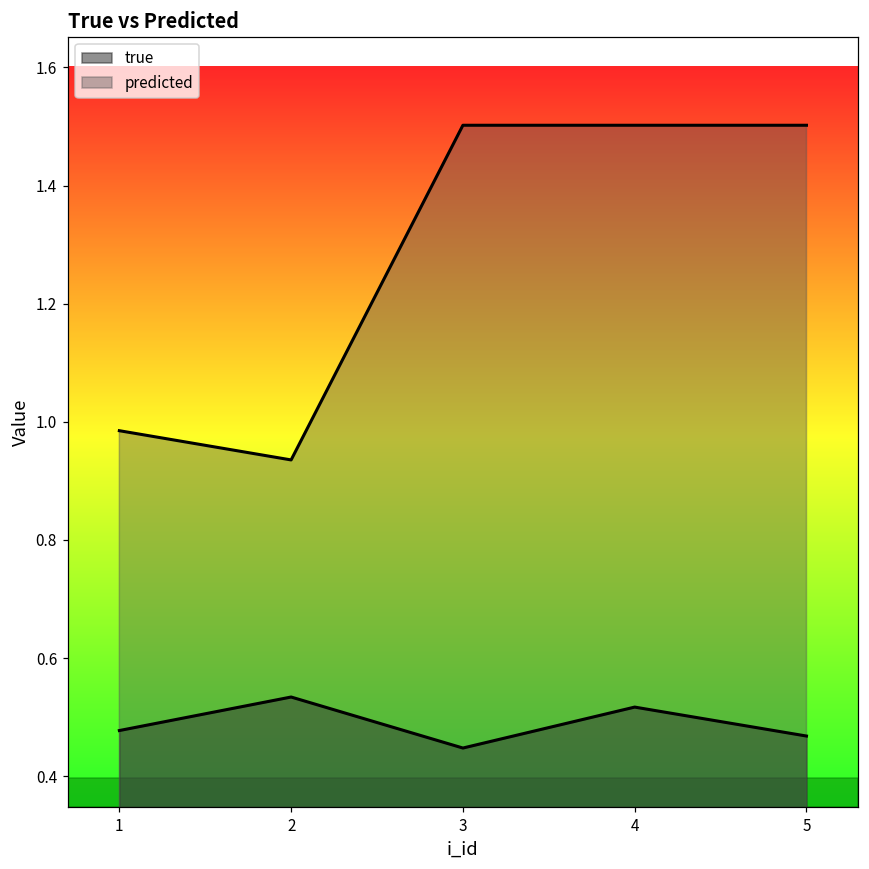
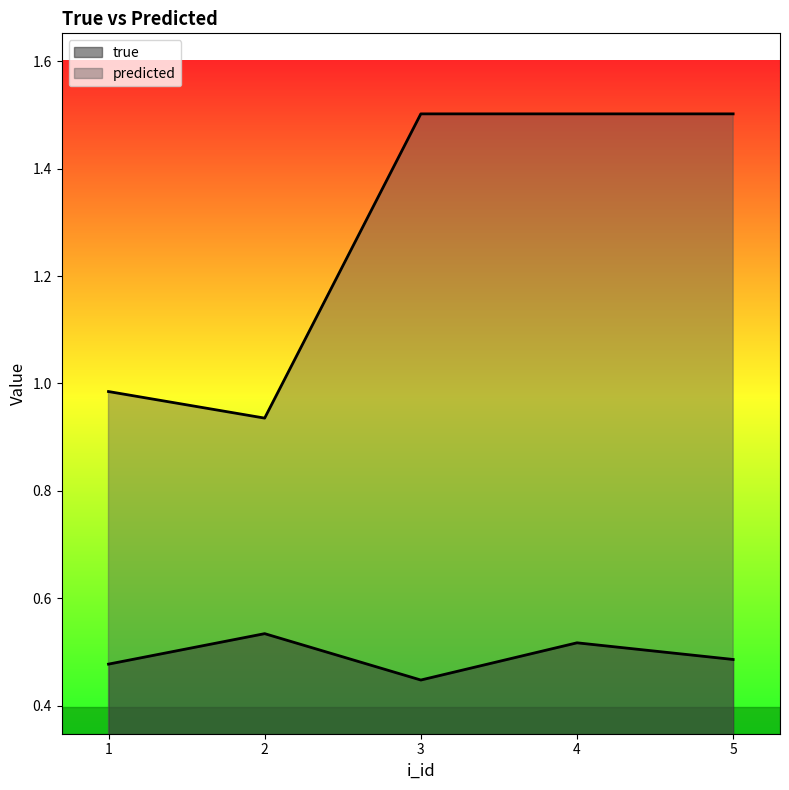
  {
    "true": {
      "1": 0.48,
      "2": 0.53,
      "3": 0.45,
      "4": 0.52,
-     "5": 0.47
+     "5": 0.49
    },
    "predicted": {
      "1": 0.98,
      "2": 0.94,
      "3": 1.50,
      "4": 1.50,
      "5": 1.50
    }
  }
